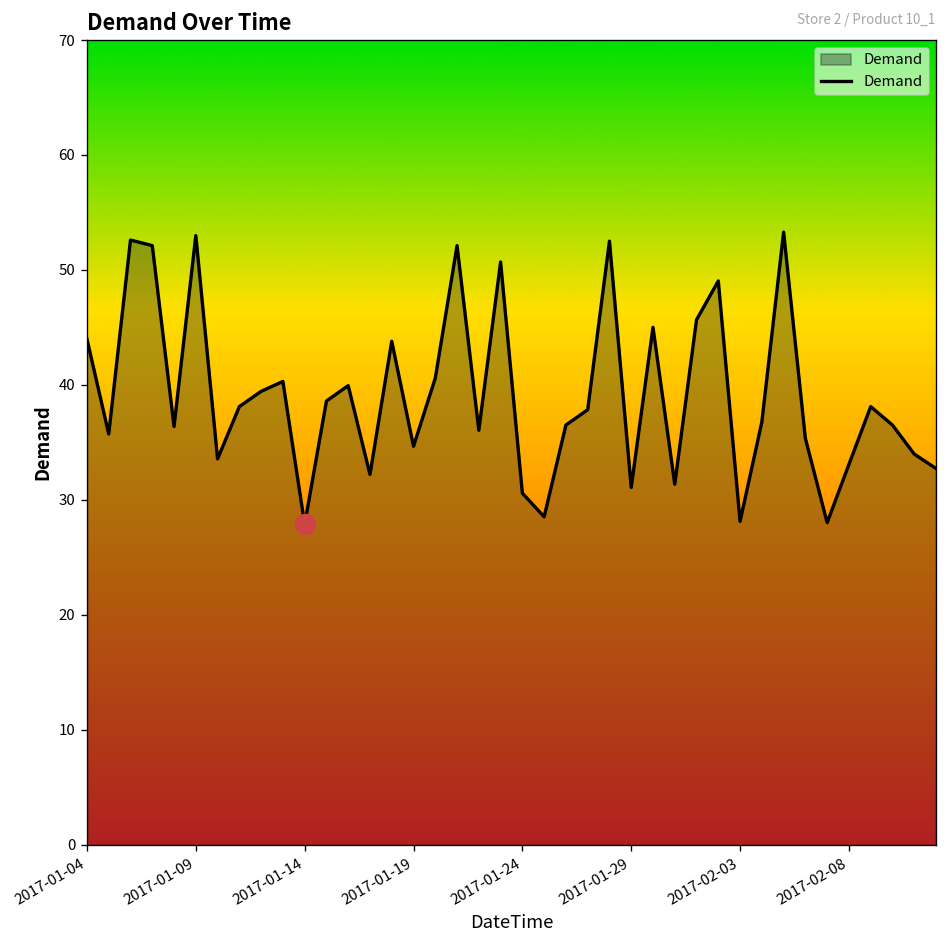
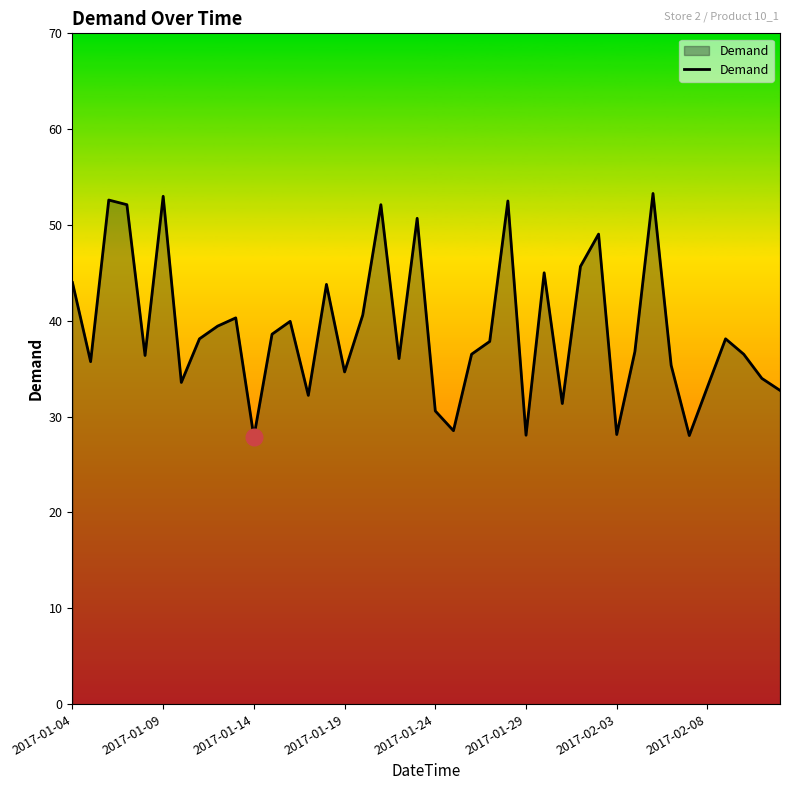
  {
    "Demand": {
      "2017-01-04": 44,
      "2017-01-09": 53,
      "2017-01-19": 35,
      "2017-01-24": 31,
-     "2017-01-29": 31,
+     "2017-01-29": 28,
      "2017-02-03": 28,
      "2017-02-08": 33
    }
  }
